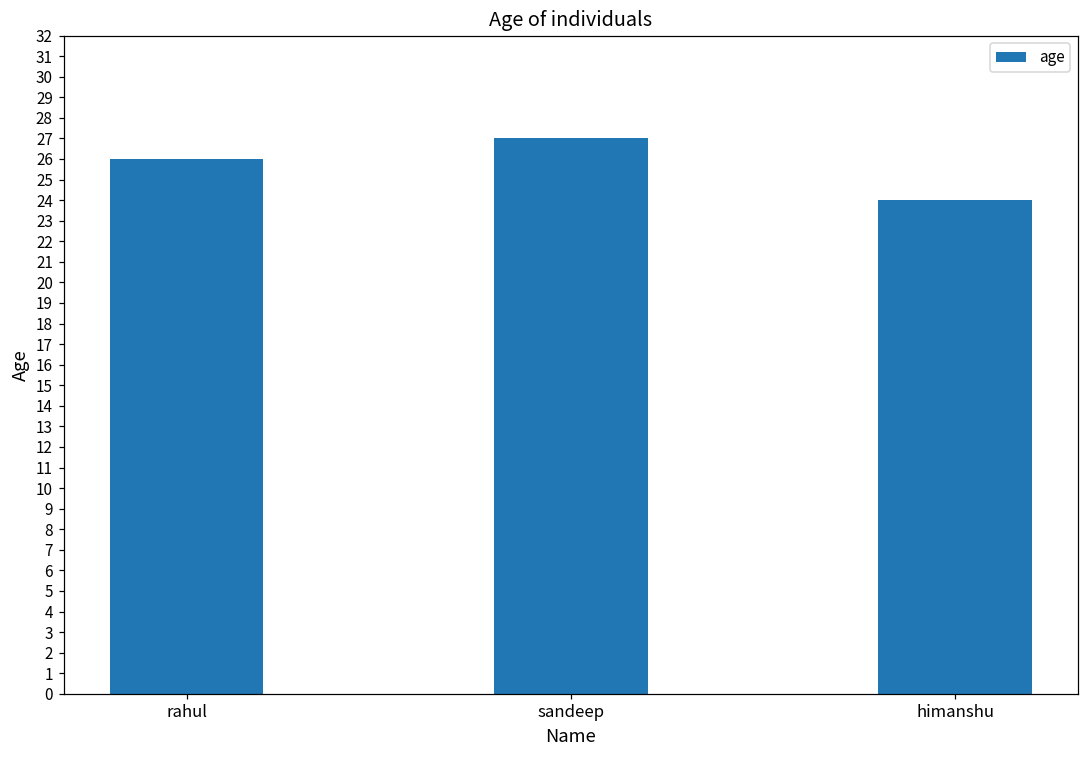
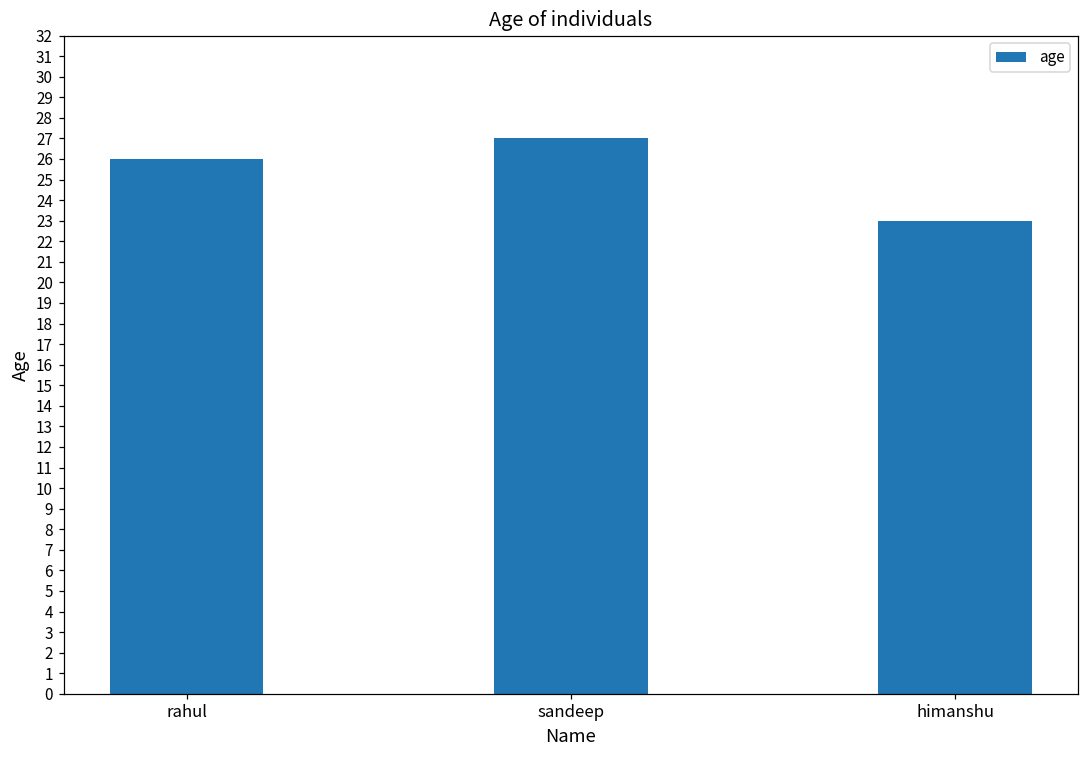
  {
    "rahul": 26,
    "sandeep": 27,
-   "himanshu": 24
+   "himanshu": 23
  }
